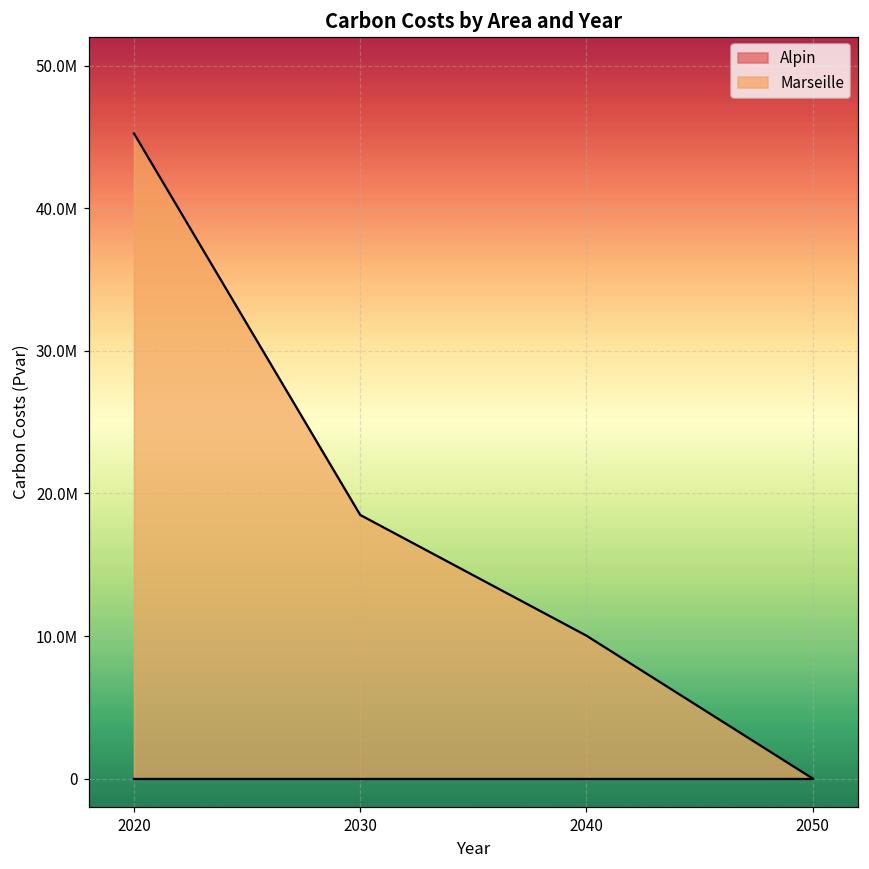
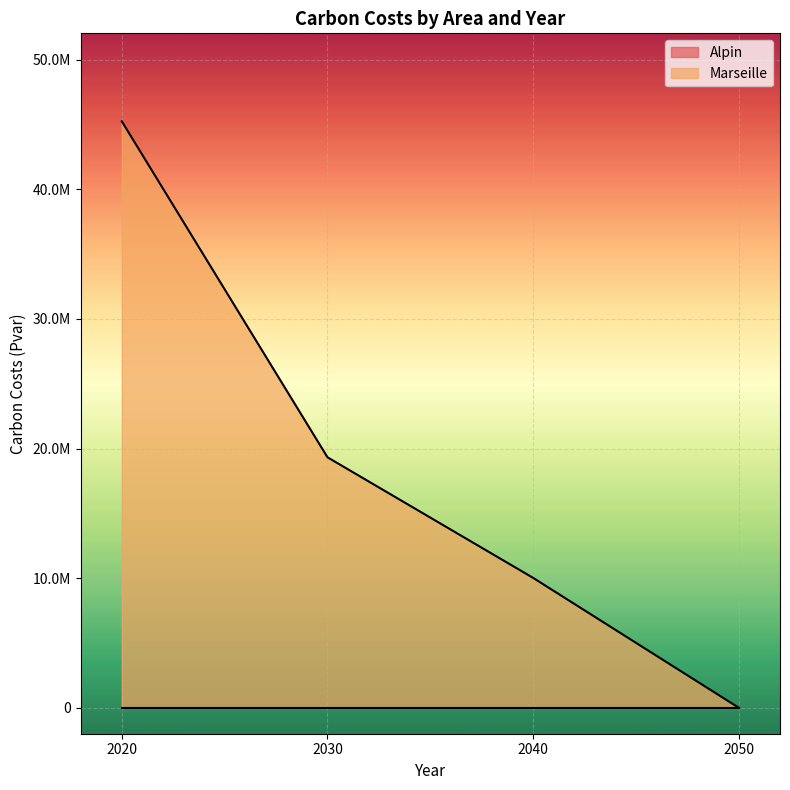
  {
    "Alpin": {
      "2020": 0,
      "2030": 0,
      "2040": 0
    },
    "Marseille": {
      "2020": 45300000,
-     "2030": 18500000,
+     "2030": 19300000,
      "2040": 10000000
    }
  }
